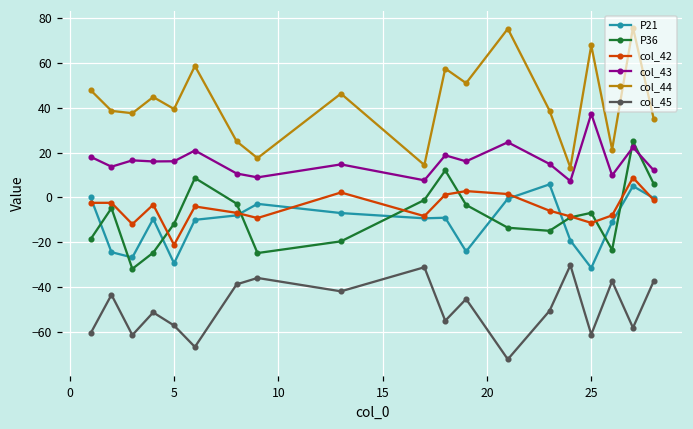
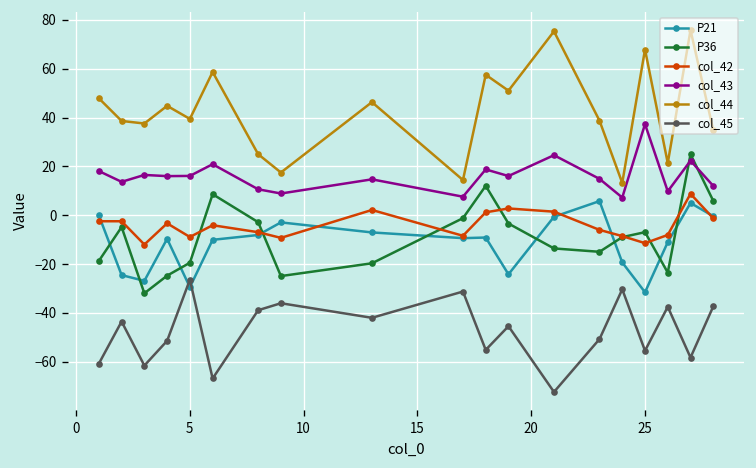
  {
    "P21": {
      "5": -29,
      "25": -32
    },
    "P36": {
-     "5": -12,
+     "5": -19,
      "25": -7
    },
    "col_42": {
-     "5": -21,
+     "5": -9,
      "25": -11
    },
    "col_43": {
      "5": 16,
      "25": 37
    },
    "col_44": {
      "5": 39,
      "25": 68
    },
    "col_45": {
-     "5": -57,
-     "25": -61
+     "5": -26,
+     "25": -55
    }
  }
